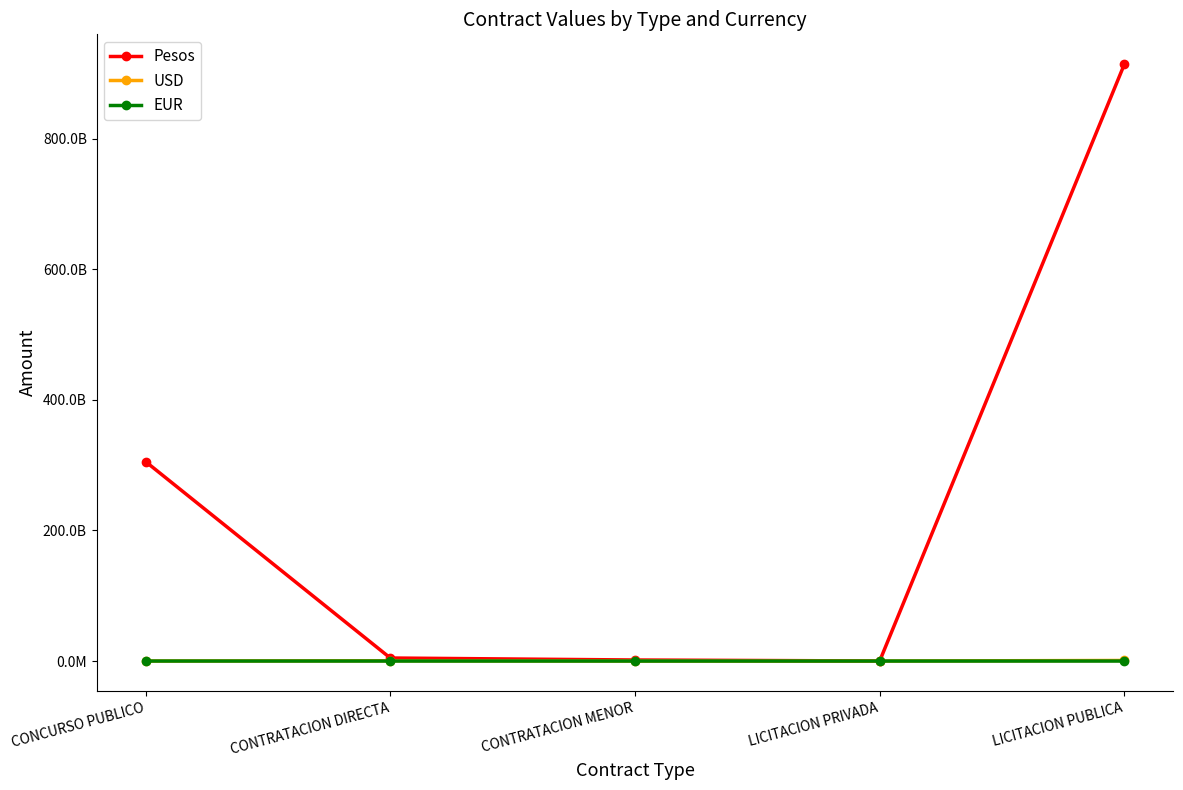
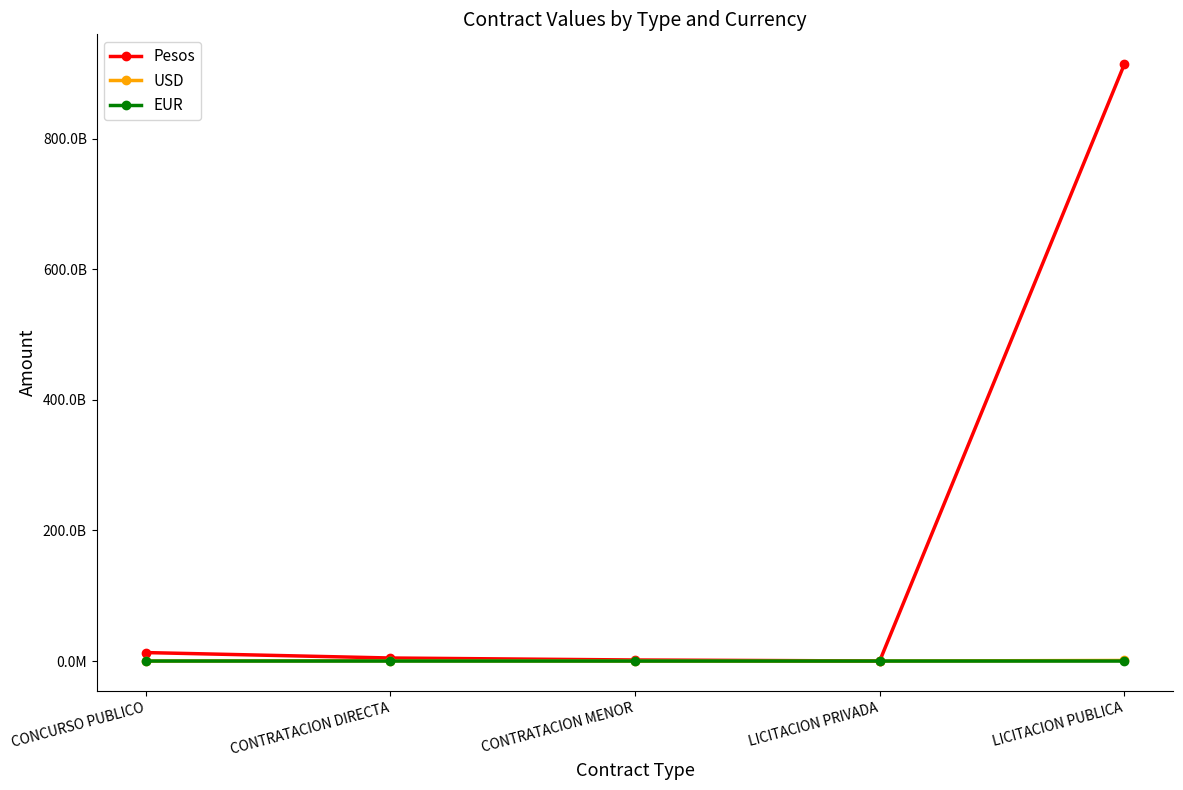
  {
    "Pesos": {
-     "CONCURSO PUBLICO": 310000000000,
+     "CONCURSO PUBLICO": 10000000000,
      "CONTRATACION DIRECTA": 0,
      "LICITACION PUBLICA": 910000000000
    }
  }
